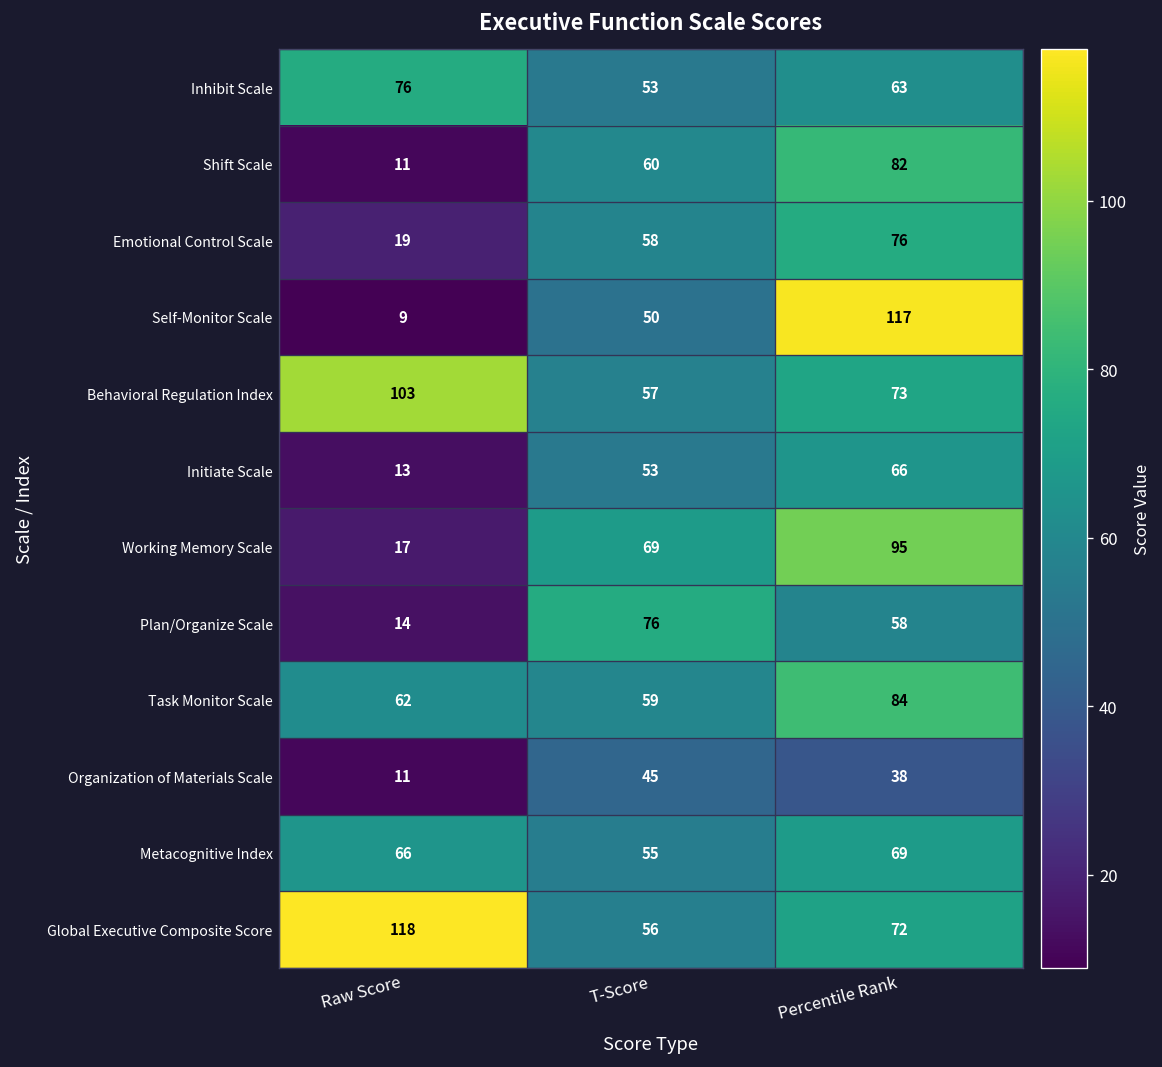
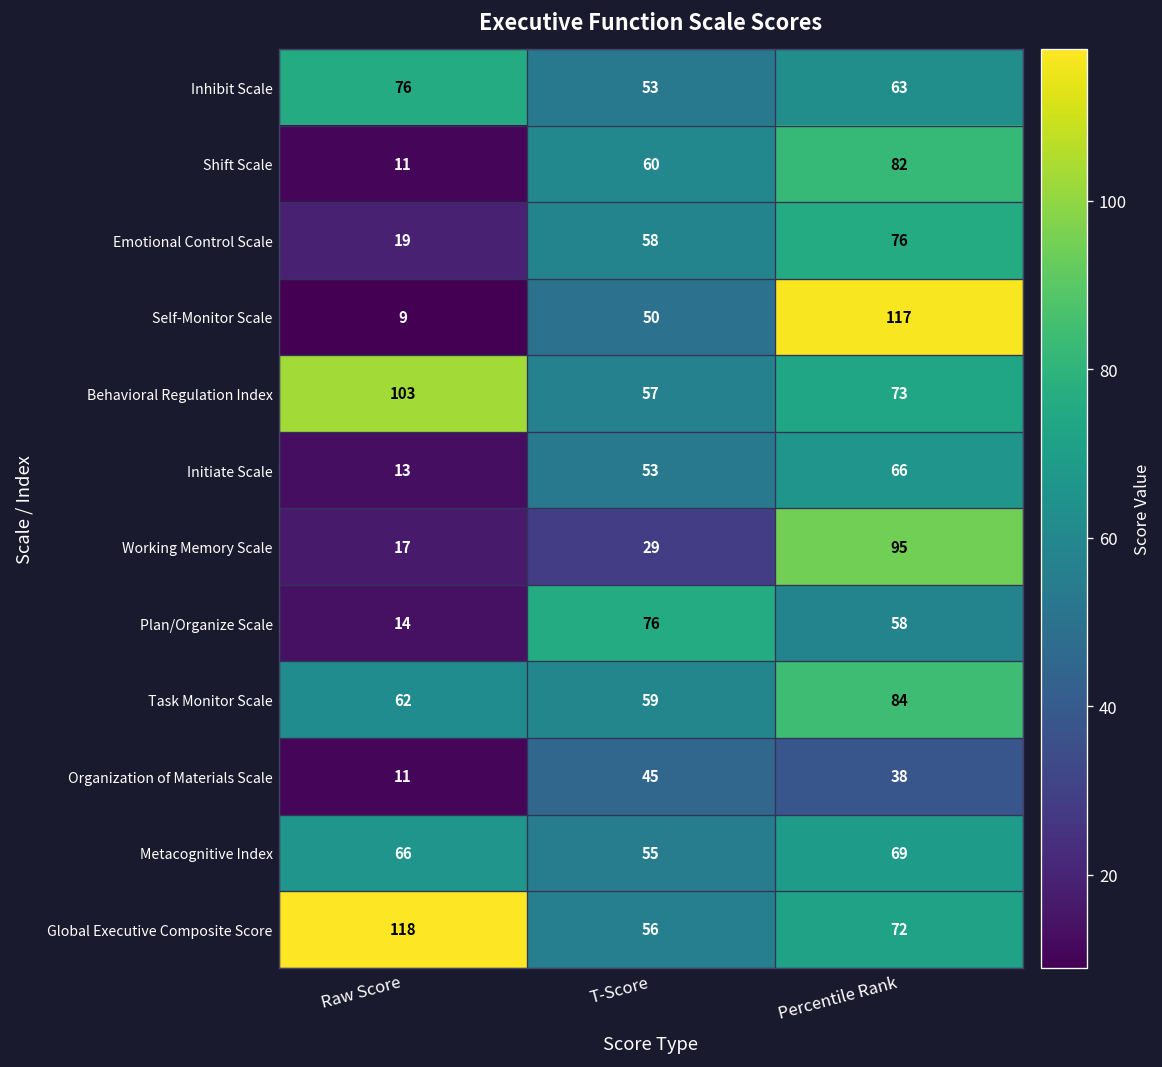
  {
    "Inhibit Scale": {
      "Raw Score": 76,
      "T-Score": 53,
      "Percentile Rank": 63
    },
    "Shift Scale": {
      "Raw Score": 11,
      "T-Score": 60,
      "Percentile Rank": 82
    },
    "Emotional Control Scale": {
      "Raw Score": 19,
      "T-Score": 58,
      "Percentile Rank": 76
    },
    "Self-Monitor Scale": {
      "Raw Score": 9,
      "T-Score": 50,
      "Percentile Rank": 117
    },
    "Behavioral Regulation Index": {
      "Raw Score": 103,
      "T-Score": 57,
      "Percentile Rank": 73
    },
    "Initiate Scale": {
      "Raw Score": 13,
      "T-Score": 53,
      "Percentile Rank": 66
    },
    "Working Memory Scale": {
      "Raw Score": 17,
-     "T-Score": 69,
+     "T-Score": 29,
      "Percentile Rank": 95
    },
    "Plan/Organize Scale": {
      "Raw Score": 14,
      "T-Score": 76,
      "Percentile Rank": 58
    },
    "Task Monitor Scale": {
      "Raw Score": 62,
      "T-Score": 59,
      "Percentile Rank": 84
    },
    "Organization of Materials Scale": {
      "Raw Score": 11,
      "T-Score": 45,
      "Percentile Rank": 38
    },
    "Metacognitive Index": {
      "Raw Score": 66,
      "T-Score": 55,
      "Percentile Rank": 69
    },
    "Global Executive Composite Score": {
      "Raw Score": 118,
      "T-Score": 56,
      "Percentile Rank": 72
    }
  }
